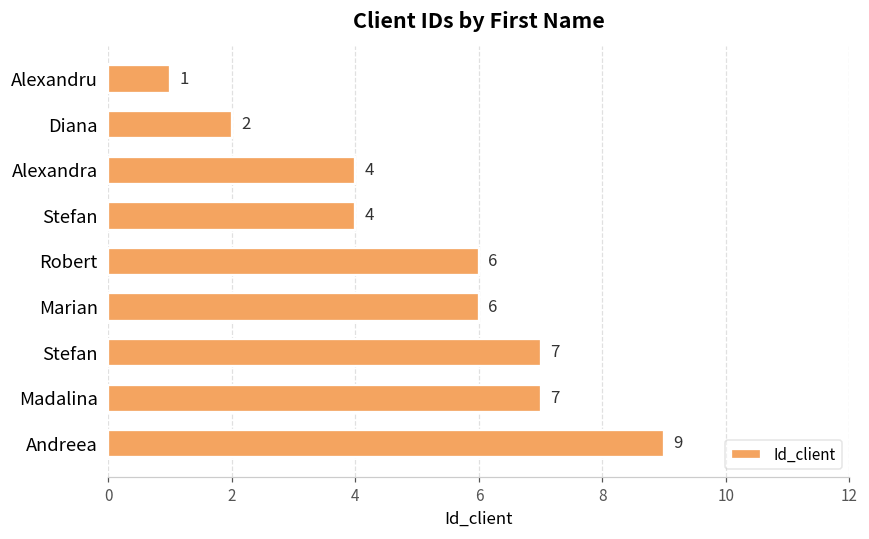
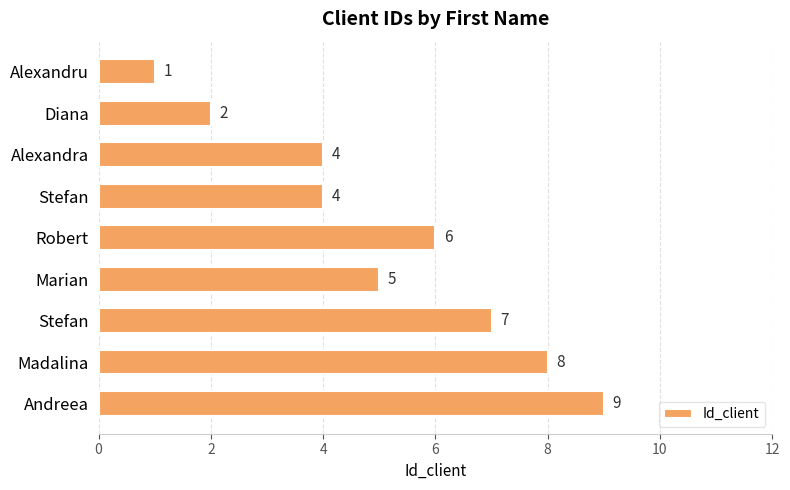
  {
    "Alexandru": 1,
    "Diana": 2,
    "Alexandra": 4,
    "Robert": 6,
-   "Marian": 6,
-   "Madalina": 7,
+   "Marian": 5,
+   "Madalina": 8,
    "Andreea": 9
  }
